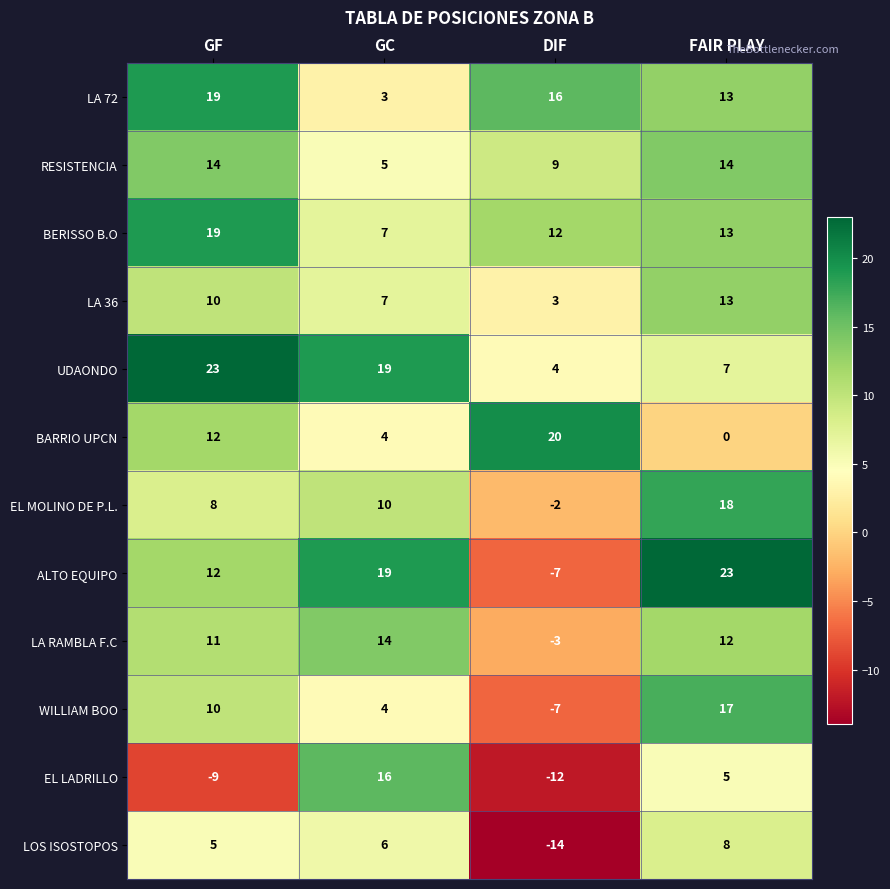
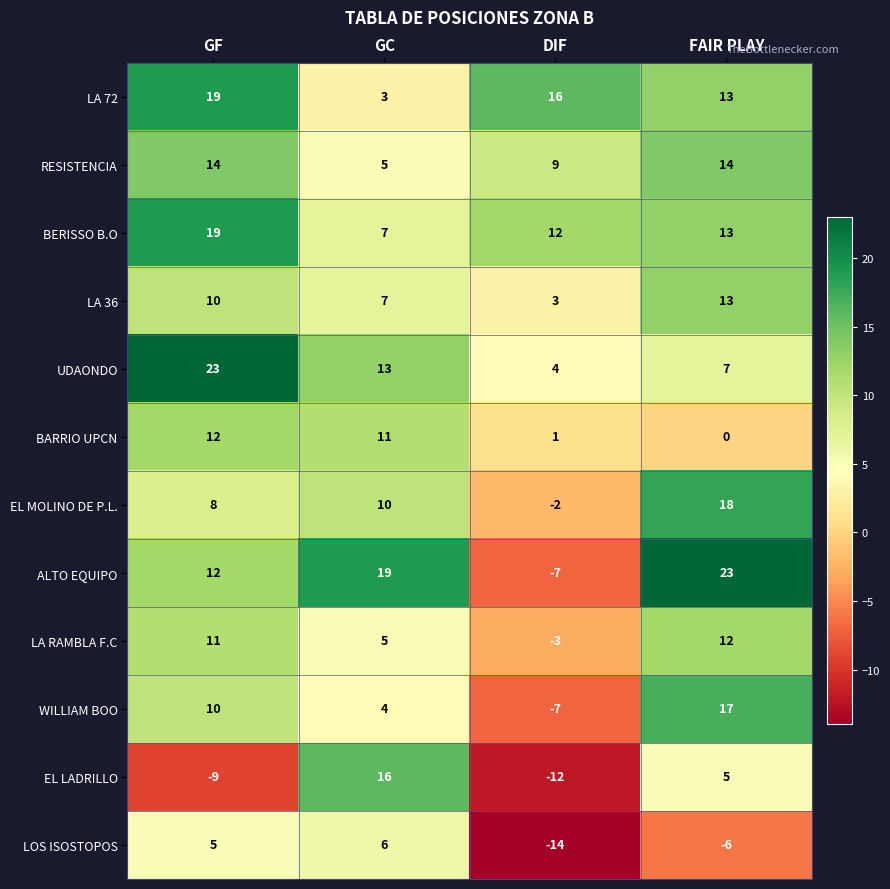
  {
    "LA 72": {
      "GF": 19,
      "GC": 3,
      "DIF": 16,
      "FAIR PLAY": 13
    },
    "RESISTENCIA": {
      "GF": 14,
      "GC": 5,
      "DIF": 9,
      "FAIR PLAY": 14
    },
    "BERISSO B.O": {
      "GF": 19,
      "GC": 7,
      "DIF": 12,
      "FAIR PLAY": 13
    },
    "LA 36": {
      "GF": 10,
      "GC": 7,
      "DIF": 3,
      "FAIR PLAY": 13
    },
    "UDAONDO": {
      "GF": 23,
-     "GC": 19,
+     "GC": 13,
      "DIF": 4,
      "FAIR PLAY": 7
    },
    "BARRIO UPCN": {
      "GF": 12,
-     "GC": 4,
-     "DIF": 20,
+     "GC": 11,
+     "DIF": 1,
      "FAIR PLAY": 0
    },
    "EL MOLINO DE P.L.": {
      "GF": 8,
      "GC": 10,
      "DIF": -2,
      "FAIR PLAY": 18
    },
    "ALTO EQUIPO": {
      "GF": 12,
      "GC": 19,
      "DIF": -7,
      "FAIR PLAY": 23
    },
    "LA RAMBLA F.C": {
      "GF": 11,
-     "GC": 14,
+     "GC": 5,
      "DIF": -3,
      "FAIR PLAY": 12
    },
    "WILLIAM BOO": {
      "GF": 10,
      "GC": 4,
      "DIF": -7,
      "FAIR PLAY": 17
    },
    "EL LADRILLO": {
      "GF": -9,
      "GC": 16,
      "DIF": -12,
      "FAIR PLAY": 5
    },
    "LOS ISOSTOPOS": {
      "GF": 5,
      "GC": 6,
      "DIF": -14,
-     "FAIR PLAY": 8
+     "FAIR PLAY": -6
    }
  }
